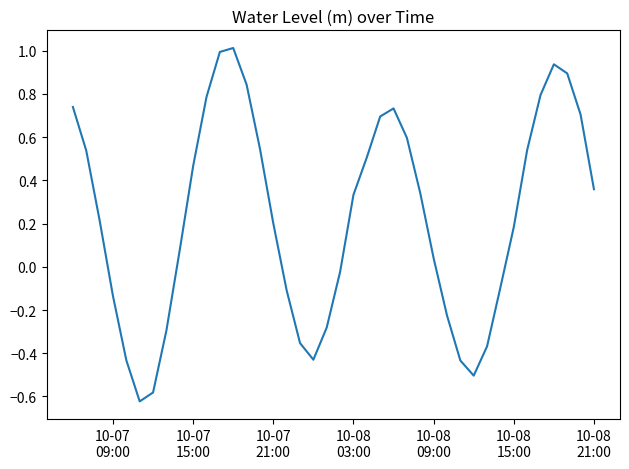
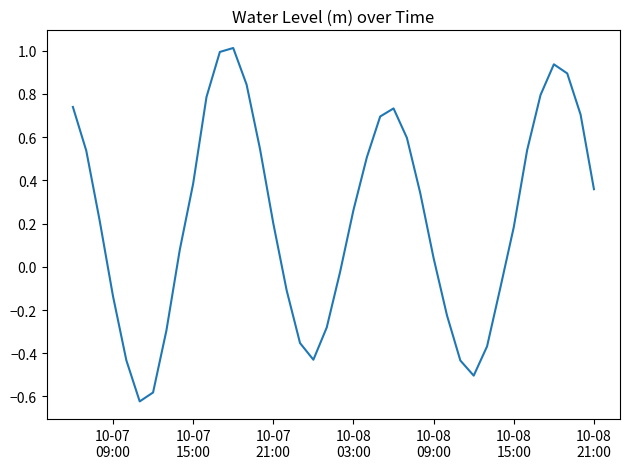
  {
    "10-07 09:00": -0.14,
-   "10-07 15:00": 0.47,
+   "10-07 15:00": 0.38,
    "10-07 21:00": 0.20,
-   "10-08 03:00": 0.33,
+   "10-08 03:00": 0.26,
    "10-08 09:00": 0.04,
    "10-08 15:00": 0.18,
    "10-08 21:00": 0.36
  }
